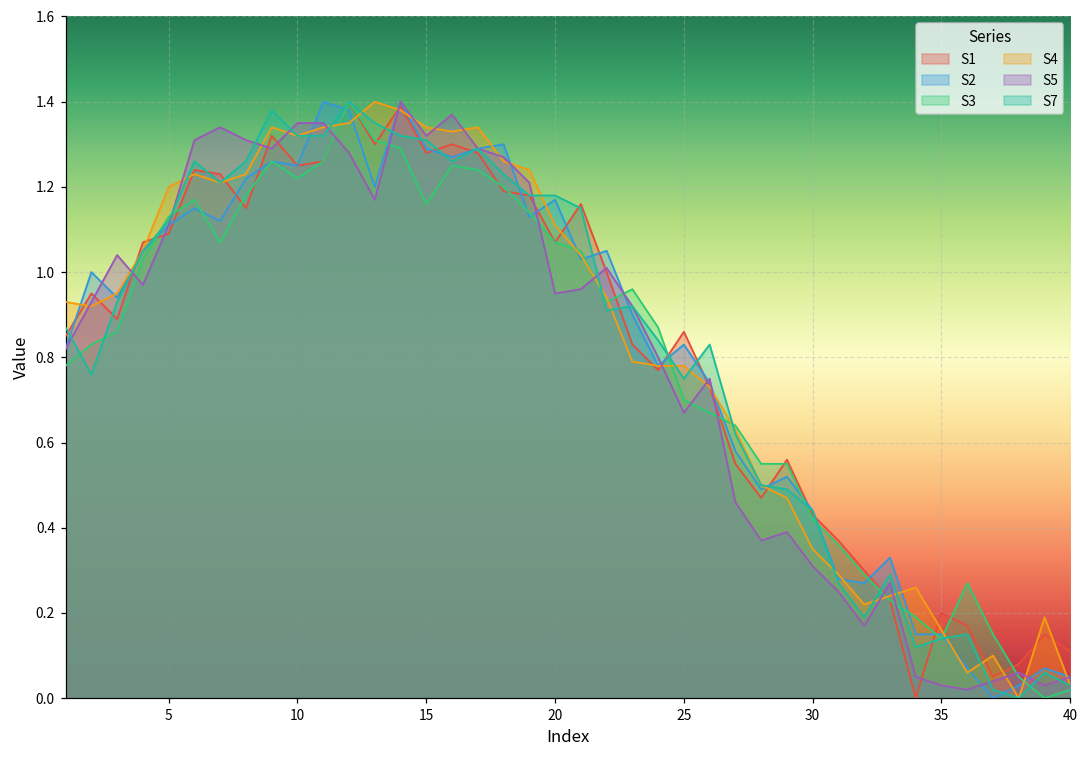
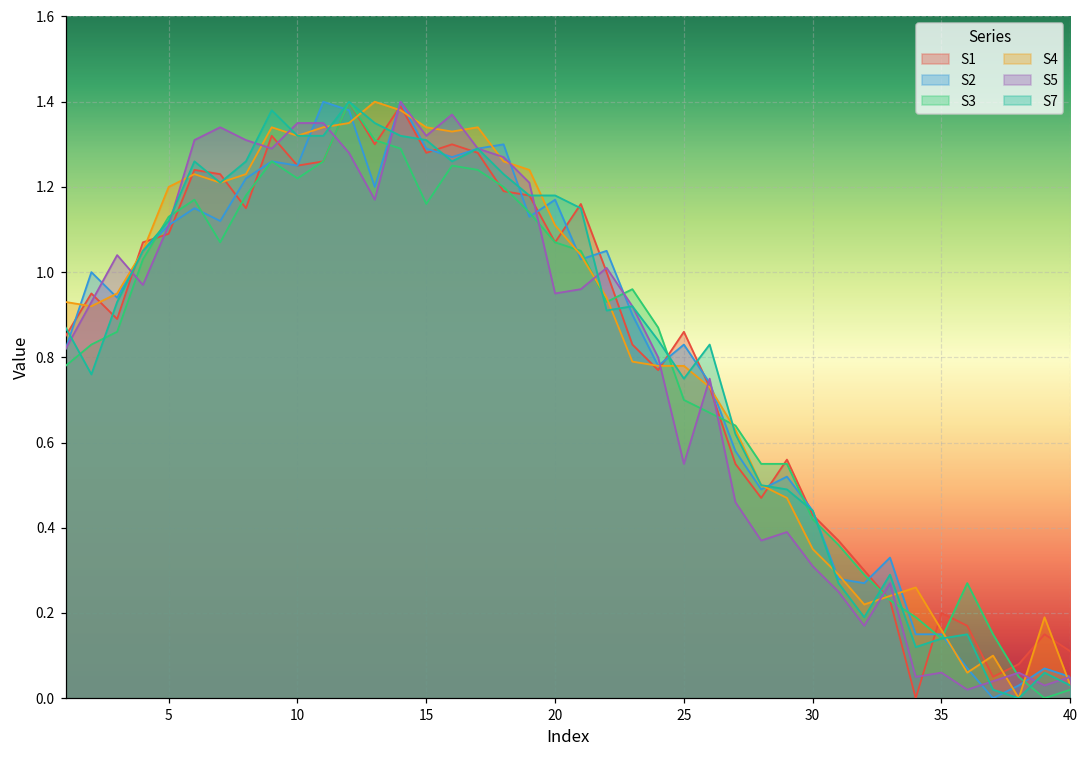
  {
    "S5": {
      "10": 1.35,
      "15": 1.32,
      "20": 0.95,
-     "25": 0.67,
+     "25": 0.55,
      "30": 0.31,
-     "35": 0.03
+     "35": 0.06
    }
  }
